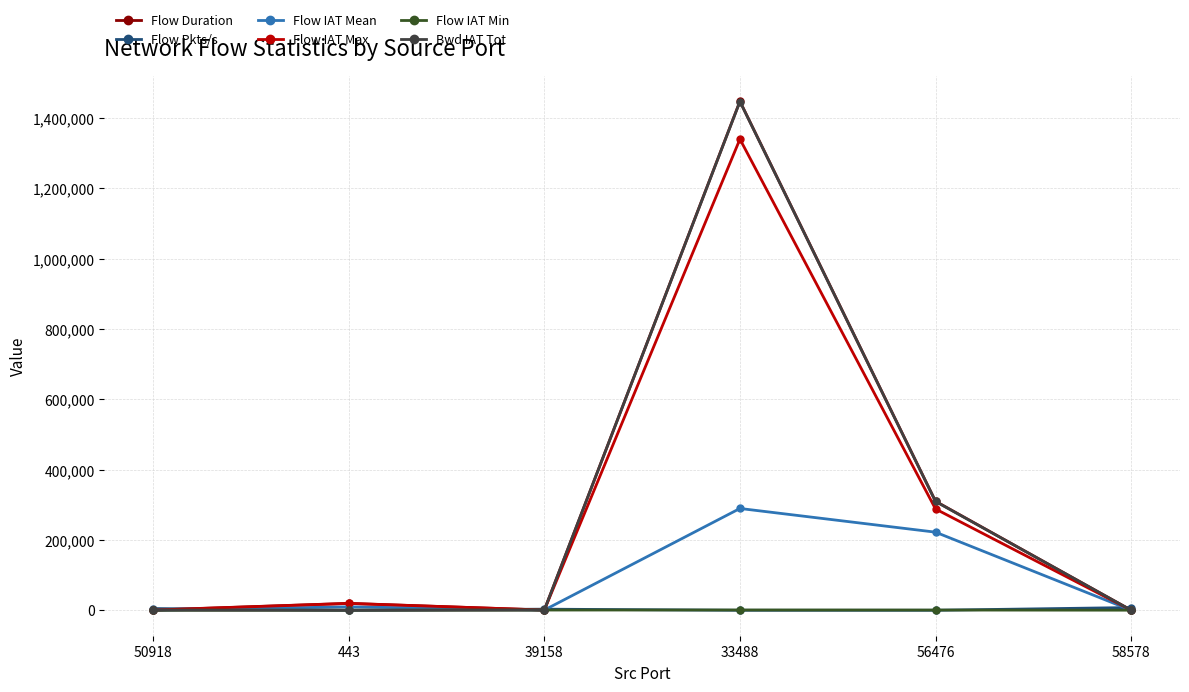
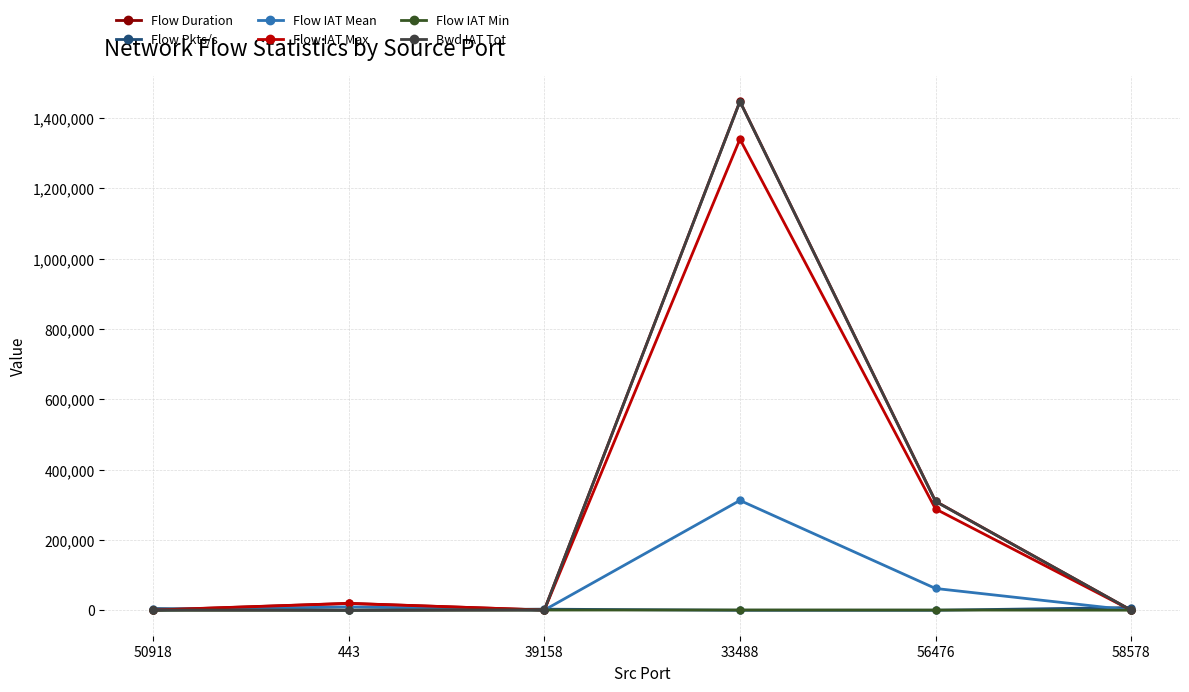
  {
    "Flow Pkts/s": {
      "58578": "10,000"
    },
    "Flow IAT Mean": {
      "443": "10,000",
-     "33488": "290,000",
-     "56476": "220,000"
+     "33488": "310,000",
+     "56476": "60,000"
    }
  }
